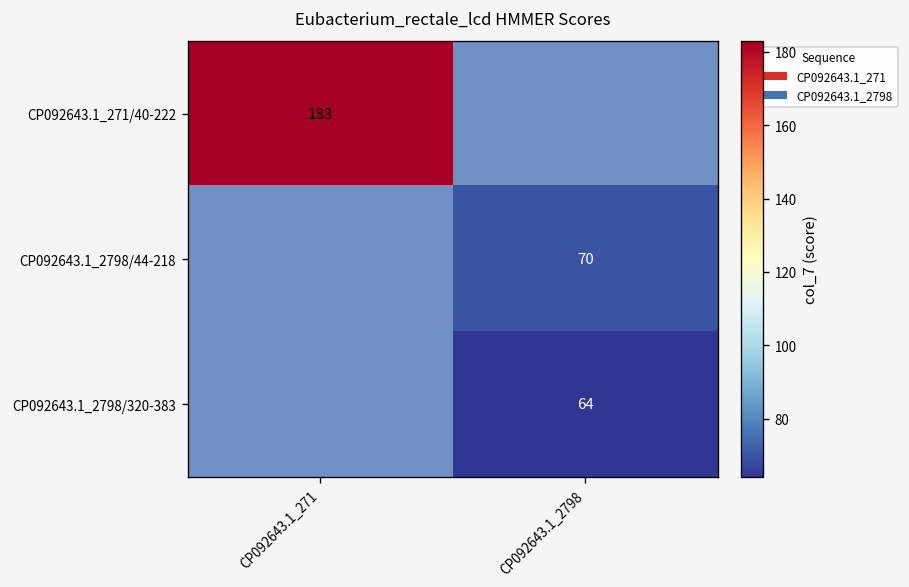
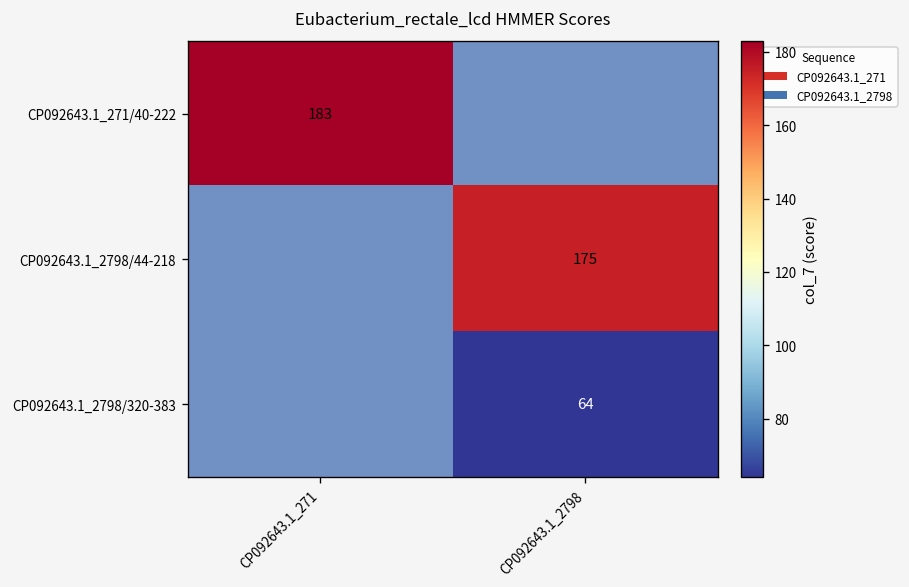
  {
    "CP092643.1_271/40-222": {
      "CP092643.1_271": 183
    },
    "CP092643.1_2798/44-218": {
-     "CP092643.1_2798": 70
+     "CP092643.1_2798": 175
    },
    "CP092643.1_2798/320-383": {
      "CP092643.1_2798": 64
    }
  }
